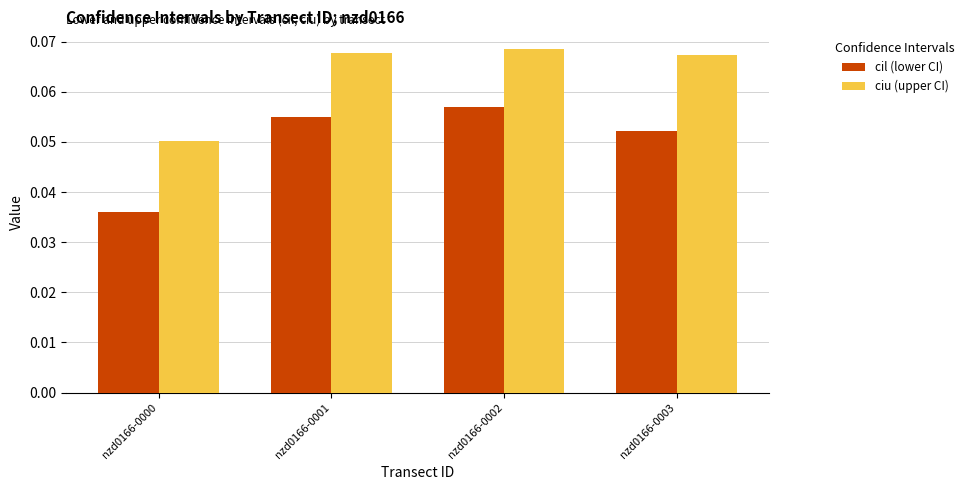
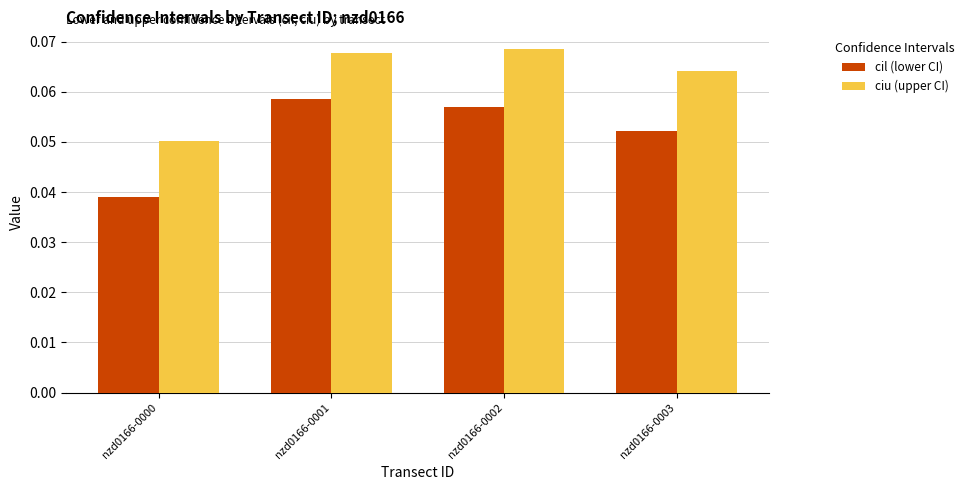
  {
    "cil (lower CI)": {
-     "nzd0166-0000": 0.036,
-     "nzd0166-0001": 0.055,
+     "nzd0166-0000": 0.039,
+     "nzd0166-0001": 0.059,
      "nzd0166-0002": 0.057,
      "nzd0166-0003": 0.052
    },
    "ciu (upper CI)": {
      "nzd0166-0000": 0.050,
      "nzd0166-0001": 0.068,
      "nzd0166-0002": 0.069,
-     "nzd0166-0003": 0.067
+     "nzd0166-0003": 0.064
    }
  }
